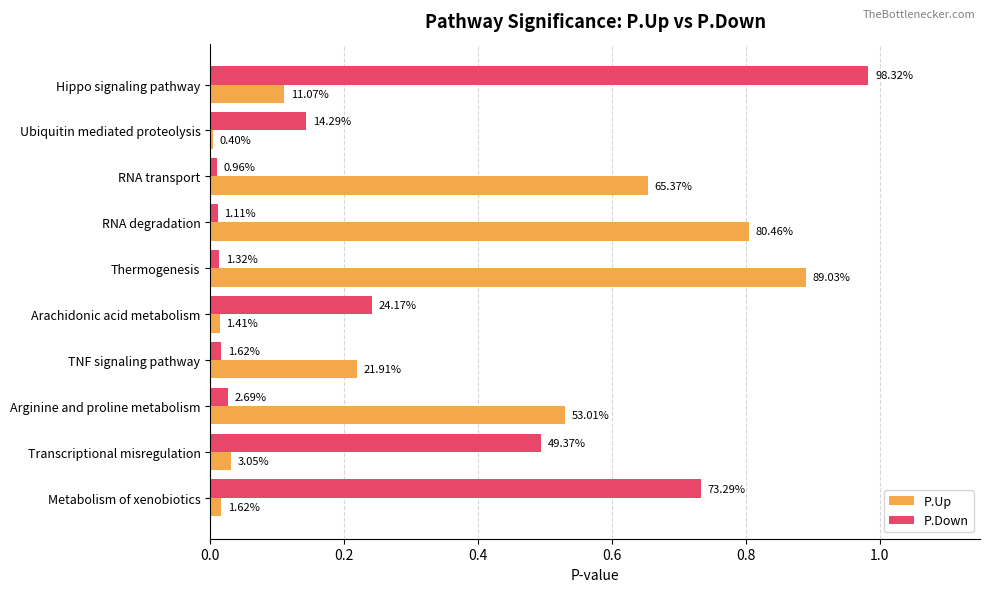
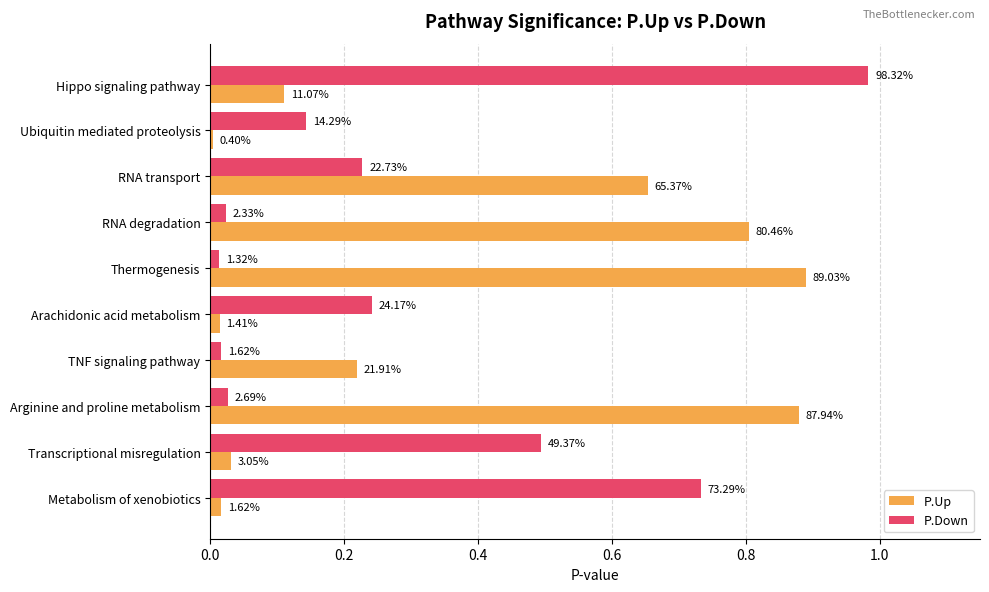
  {
    "P.Up": {
      "Hippo signaling pathway": "11.07%",
      "Ubiquitin mediated proteolysis": "0.40%",
      "RNA transport": "65.37%",
      "RNA degradation": "80.46%",
      "Thermogenesis": "89.03%",
      "Arachidonic acid metabolism": "1.41%",
      "TNF signaling pathway": "21.91%",
-     "Arginine and proline metabolism": "53.01%",
+     "Arginine and proline metabolism": "87.94%",
      "Transcriptional misregulation": "3.05%",
      "Metabolism of xenobiotics": "1.62%"
    },
    "P.Down": {
      "Hippo signaling pathway": "98.32%",
      "Ubiquitin mediated proteolysis": "14.29%",
-     "RNA transport": "0.96%",
-     "RNA degradation": "1.11%",
+     "RNA transport": "22.73%",
+     "RNA degradation": "2.33%",
      "Thermogenesis": "1.32%",
      "Arachidonic acid metabolism": "24.17%",
      "TNF signaling pathway": "1.62%",
      "Arginine and proline metabolism": "2.69%",
      "Transcriptional misregulation": "49.37%",
      "Metabolism of xenobiotics": "73.29%"
    }
  }
